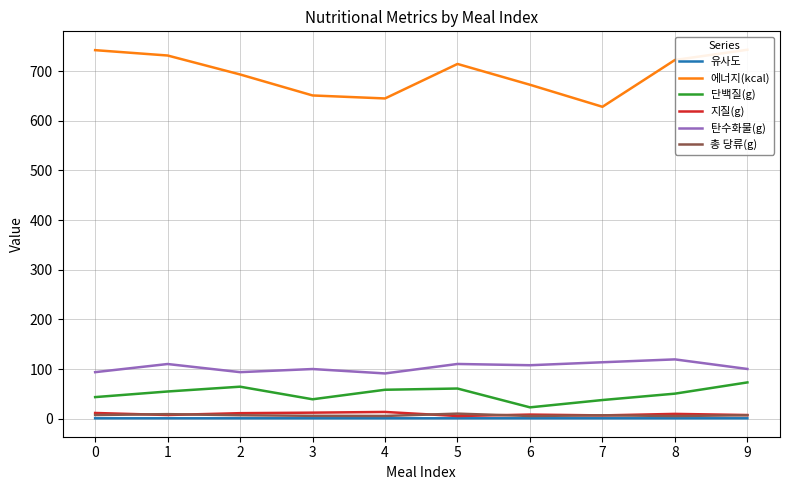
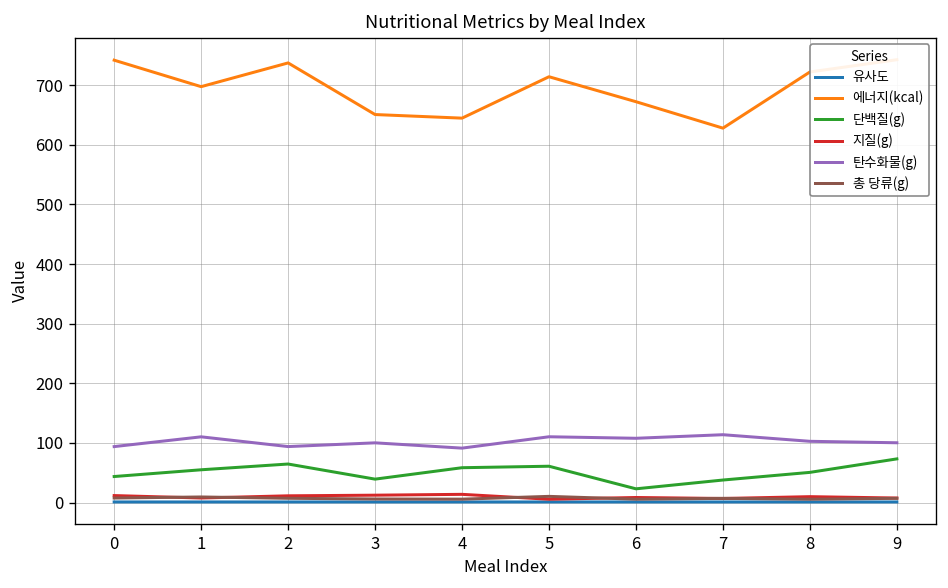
  {
    "유사도": {
      "0": 0,
      "1": 0,
      "2": 0,
      "7": 0,
      "9": 0
    },
    "에너지(kcal)": {
      "0": 740,
-     "1": 730,
-     "2": 690,
+     "1": 700,
+     "2": 740,
      "3": 650,
      "4": 640,
      "5": 710,
      "6": 670,
      "7": 630
    },
    "단백질(g)": {
      "0": 40,
      "1": 50,
      "2": 60,
      "3": 40,
      "4": 60,
      "5": 60,
      "6": 20,
      "7": 40,
      "8": 50,
      "9": 70
    },
    "지질(g)": {
      "3": 10,
      "4": 10
    },
    "탄수화물(g)": {
      "0": 90,
      "1": 110,
      "2": 90,
      "3": 100,
      "4": 90,
      "5": 110,
      "6": 110,
      "7": 110,
-     "8": 120,
+     "8": 100,
      "9": 100
    }
  }
